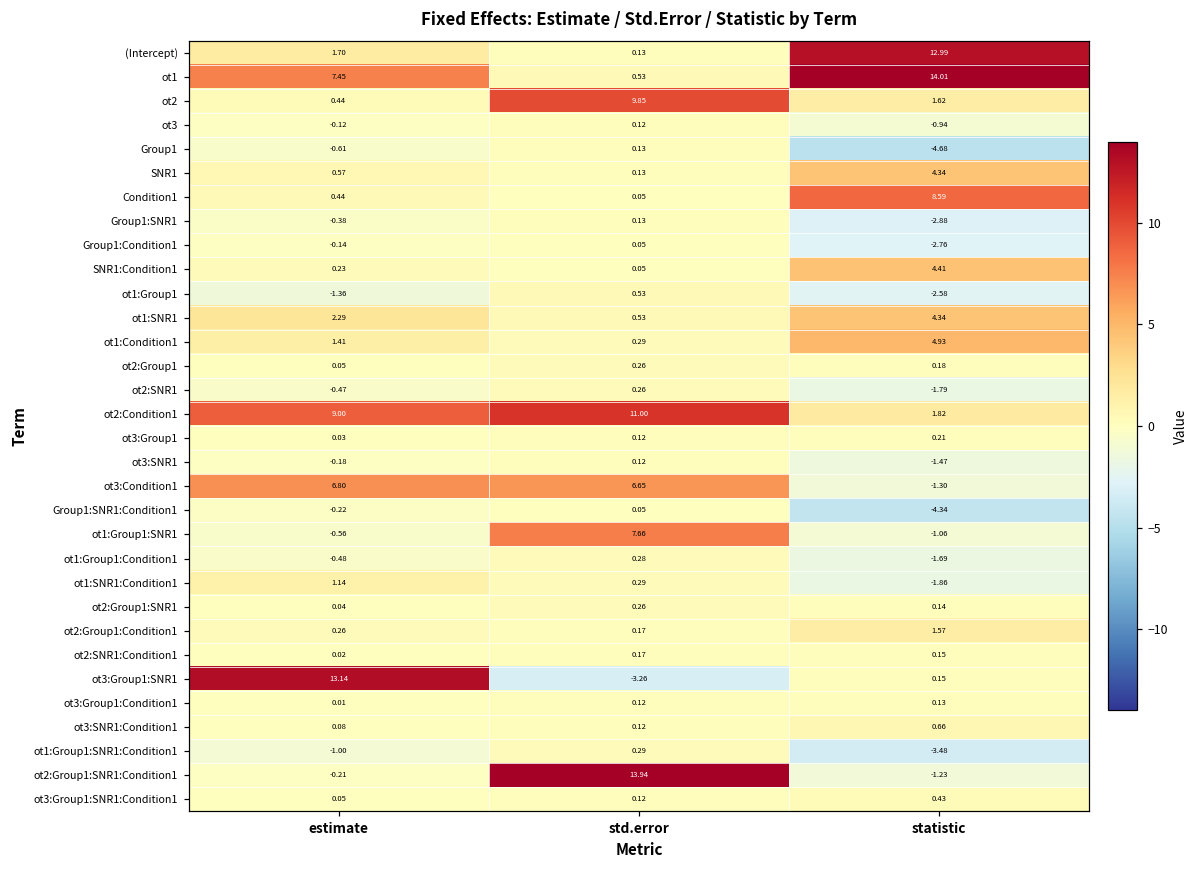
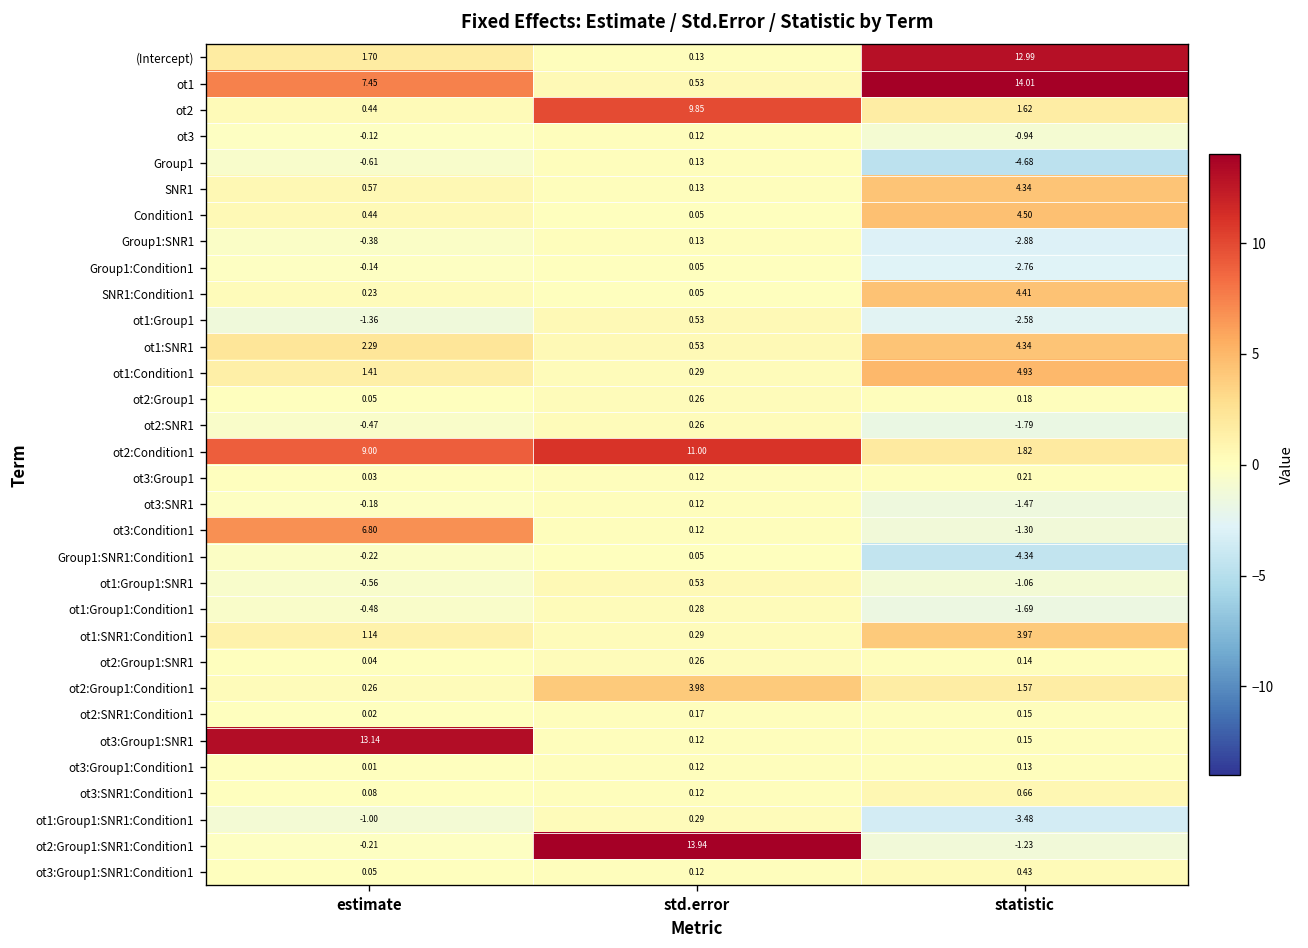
  {
    "(Intercept)": {
      "estimate": 1.70,
      "std.error": 0.13,
      "statistic": 12.99
    },
    "ot1": {
      "estimate": 7.45,
      "std.error": 0.53,
      "statistic": 14.01
    },
    "ot2": {
      "estimate": 0.44,
      "std.error": 9.85,
      "statistic": 1.62
    },
    "ot3": {
      "estimate": -0.12,
      "std.error": 0.12,
      "statistic": -0.94
    },
    "Group1": {
      "estimate": -0.61,
      "std.error": 0.13,
      "statistic": -4.68
    },
    "SNR1": {
      "estimate": 0.57,
      "std.error": 0.13,
      "statistic": 4.34
    },
    "Condition1": {
      "estimate": 0.44,
      "std.error": 0.05,
-     "statistic": 8.59
+     "statistic": 4.50
    },
    "Group1:SNR1": {
      "estimate": -0.38,
      "std.error": 0.13,
      "statistic": -2.88
    },
    "Group1:Condition1": {
      "estimate": -0.14,
      "std.error": 0.05,
      "statistic": -2.76
    },
    "SNR1:Condition1": {
      "estimate": 0.23,
      "std.error": 0.05,
      "statistic": 4.41
    },
    "ot1:Group1": {
      "estimate": -1.36,
      "std.error": 0.53,
      "statistic": -2.58
    },
    "ot1:SNR1": {
      "estimate": 2.29,
      "std.error": 0.53,
      "statistic": 4.34
    },
    "ot1:Condition1": {
      "estimate": 1.41,
      "std.error": 0.29,
      "statistic": 4.93
    },
    "ot2:Group1": {
      "estimate": 0.05,
      "std.error": 0.26,
      "statistic": 0.18
    },
    "ot2:SNR1": {
      "estimate": -0.47,
      "std.error": 0.26,
      "statistic": -1.79
    },
    "ot2:Condition1": {
      "estimate": 9.00,
      "std.error": 11.00,
      "statistic": 1.82
    },
    "ot3:Group1": {
      "estimate": 0.03,
      "std.error": 0.12,
      "statistic": 0.21
    },
    "ot3:SNR1": {
      "estimate": -0.18,
      "std.error": 0.12,
      "statistic": -1.47
    },
    "ot3:Condition1": {
      "estimate": 6.80,
-     "std.error": 6.65,
+     "std.error": 0.12,
      "statistic": -1.30
    },
    "Group1:SNR1:Condition1": {
      "estimate": -0.22,
      "std.error": 0.05,
      "statistic": -4.34
    },
    "ot1:Group1:SNR1": {
      "estimate": -0.56,
-     "std.error": 7.66,
+     "std.error": 0.53,
      "statistic": -1.06
    },
    "ot1:Group1:Condition1": {
      "estimate": -0.48,
      "std.error": 0.28,
      "statistic": -1.69
    },
    "ot1:SNR1:Condition1": {
      "estimate": 1.14,
      "std.error": 0.29,
-     "statistic": -1.86
+     "statistic": 3.97
    },
    "ot2:Group1:SNR1": {
      "estimate": 0.04,
      "std.error": 0.26,
      "statistic": 0.14
    },
    "ot2:Group1:Condition1": {
      "estimate": 0.26,
-     "std.error": 0.17,
+     "std.error": 3.98,
      "statistic": 1.57
    },
    "ot2:SNR1:Condition1": {
      "estimate": 0.02,
      "std.error": 0.17,
      "statistic": 0.15
    },
    "ot3:Group1:SNR1": {
      "estimate": 13.14,
-     "std.error": -3.26,
+     "std.error": 0.12,
      "statistic": 0.15
    },
    "ot3:Group1:Condition1": {
      "estimate": 0.01,
      "std.error": 0.12,
      "statistic": 0.13
    },
    "ot3:SNR1:Condition1": {
      "estimate": 0.08,
      "std.error": 0.12,
      "statistic": 0.66
    },
    "ot1:Group1:SNR1:Condition1": {
      "estimate": -1.00,
      "std.error": 0.29,
      "statistic": -3.48
    },
    "ot2:Group1:SNR1:Condition1": {
      "estimate": -0.21,
      "std.error": 13.94,
      "statistic": -1.23
    },
    "ot3:Group1:SNR1:Condition1": {
      "estimate": 0.05,
      "std.error": 0.12,
      "statistic": 0.43
    }
  }
